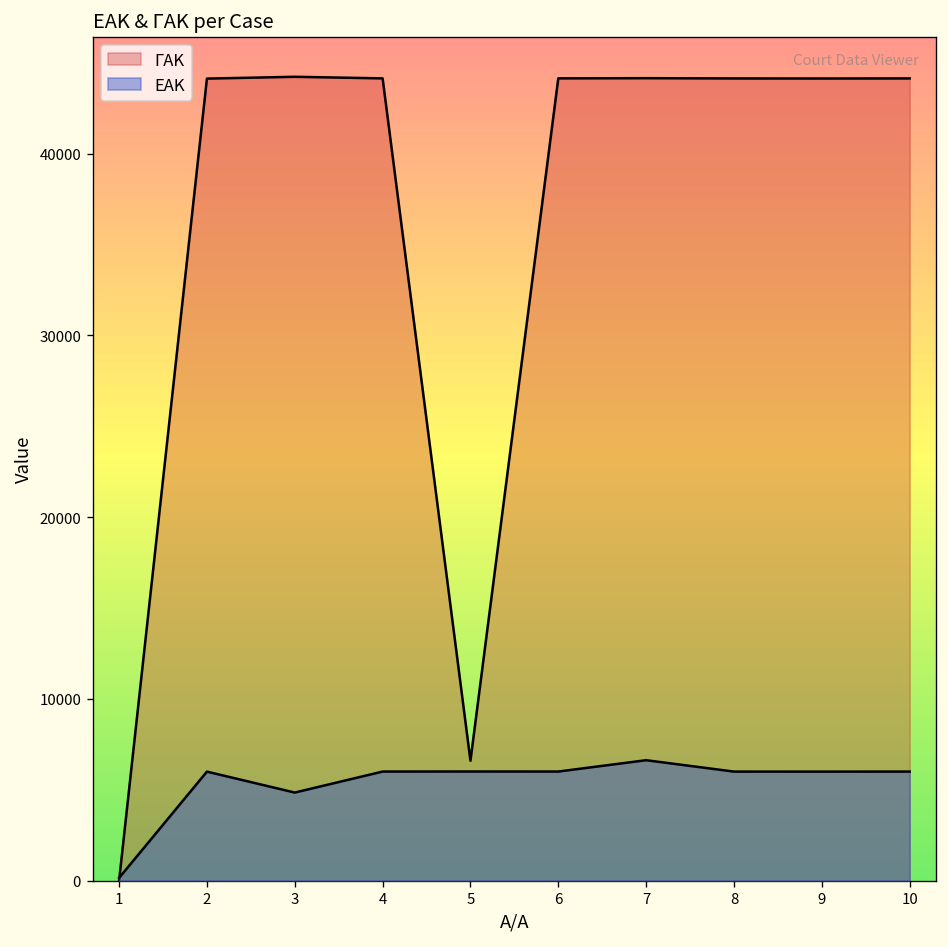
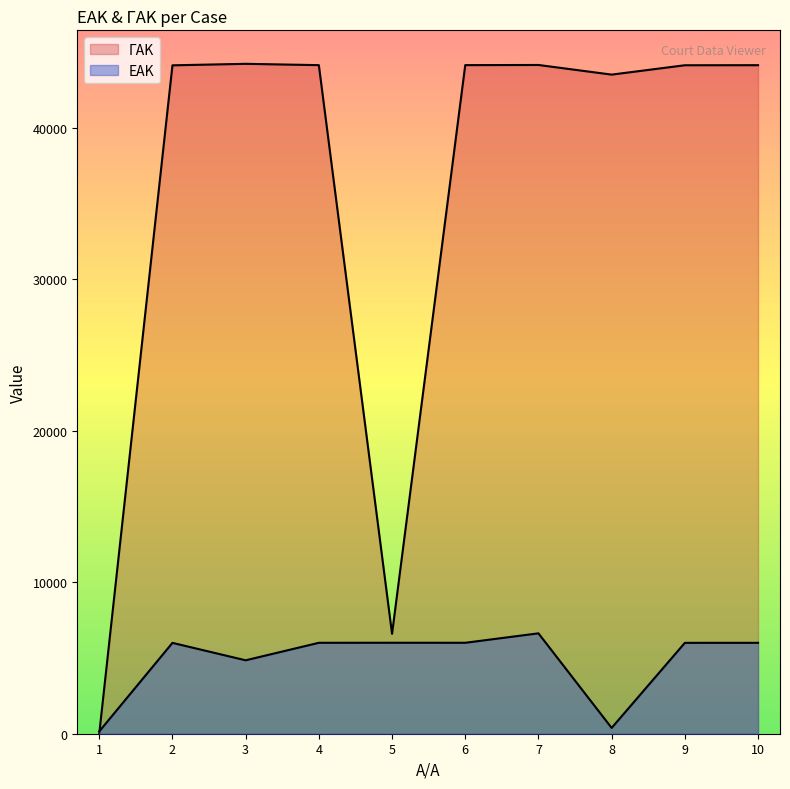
  {
    "ΓΑΚ": {
      "2": 44100,
      "3": 44200,
      "4": 44100,
      "5": 6600,
      "6": 44100,
      "7": 44100,
-     "8": 44100,
+     "8": 43500,
      "9": 44100,
      "10": 44100
    },
    "ΕΑΚ": {
      "2": 6000,
      "3": 4800,
      "4": 6000,
      "5": 6000,
      "6": 6000,
      "7": 6600,
-     "8": 6000,
+     "8": 400,
      "9": 6000,
      "10": 6000
    }
  }
